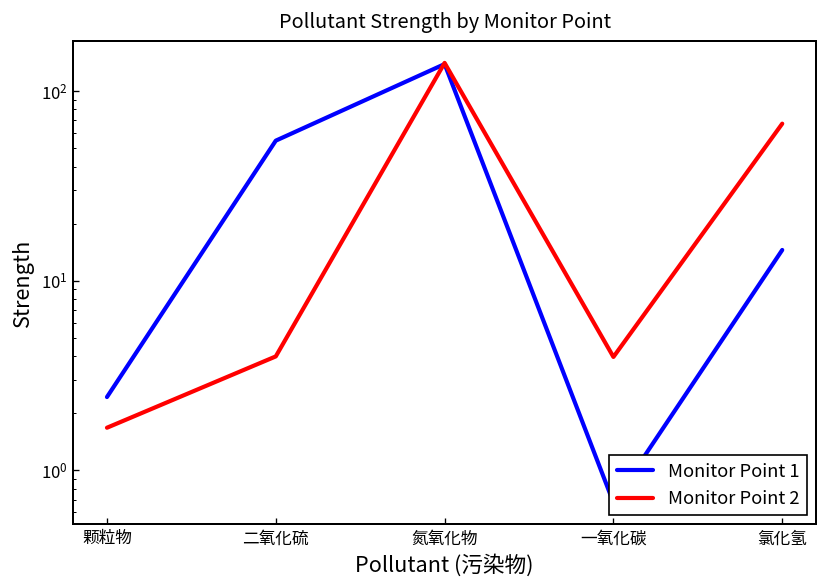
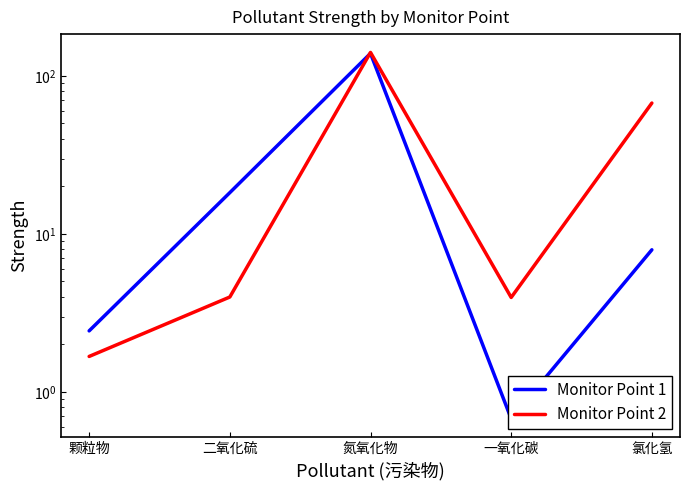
  {
    "Monitor Point 1": {
      "颗粒物": 2.4,
-     "二氧化硫": 55,
-     "氯化氢": 15
+     "二氧化硫": 18,
+     "氯化氢": 8
    },
    "Monitor Point 2": {
      "颗粒物": 1.7,
      "二氧化硫": 4,
      "一氧化碳": 4,
      "氯化氢": 67
    }
  }
